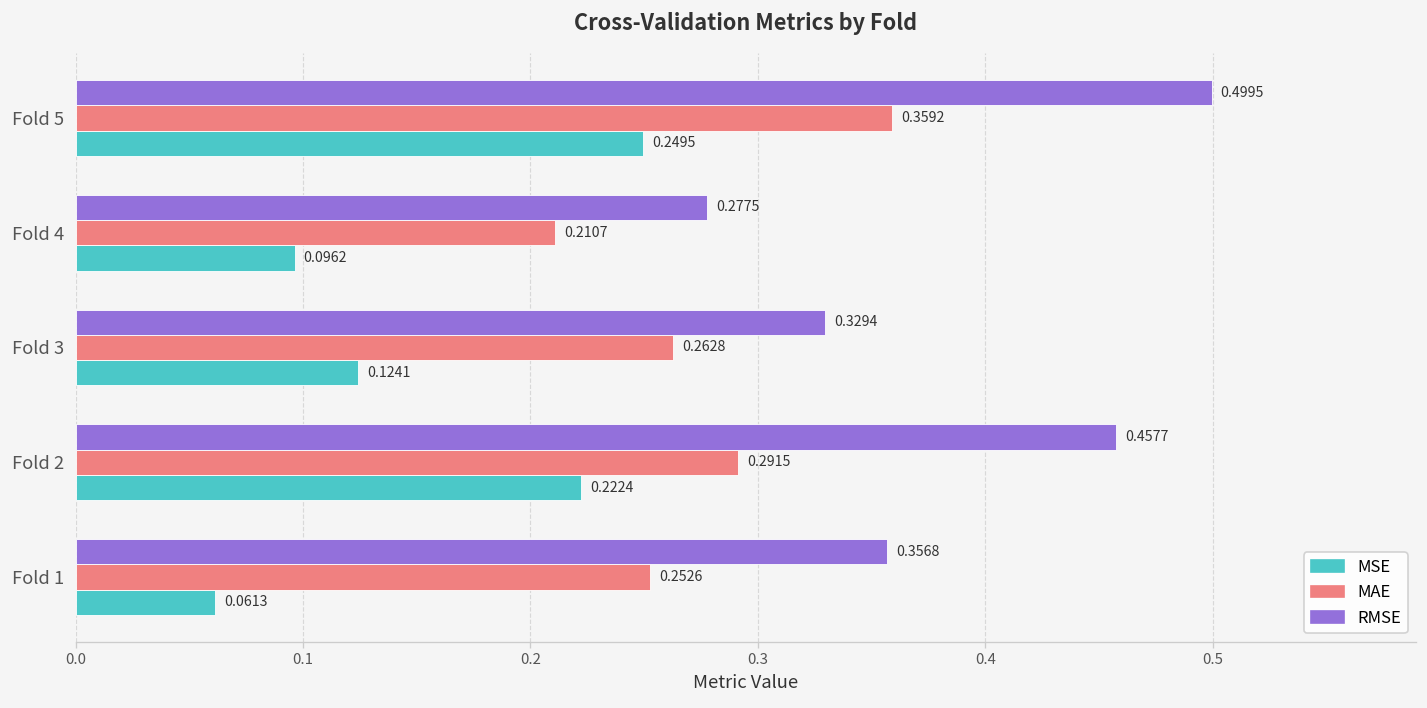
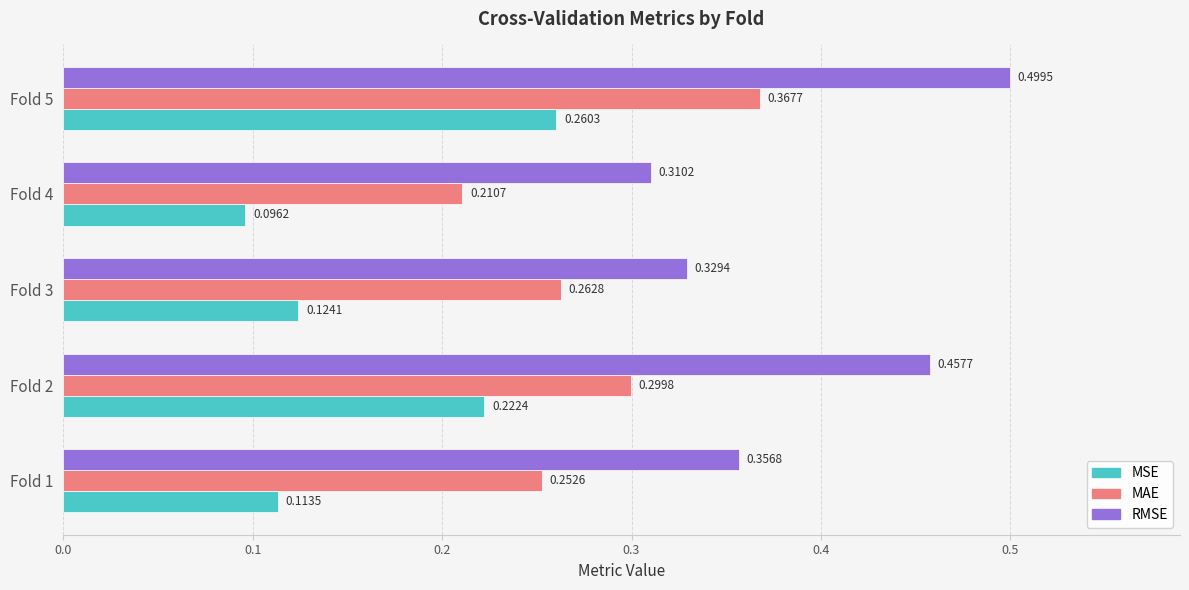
  {
    "MSE": {
-     "Fold 5": 0.2495,
+     "Fold 5": 0.2603,
      "Fold 4": 0.0962,
      "Fold 3": 0.1241,
      "Fold 2": 0.2224,
-     "Fold 1": 0.0613
+     "Fold 1": 0.1135
    },
    "MAE": {
-     "Fold 5": 0.3592,
+     "Fold 5": 0.3677,
      "Fold 4": 0.2107,
      "Fold 3": 0.2628,
-     "Fold 2": 0.2915,
+     "Fold 2": 0.2998,
      "Fold 1": 0.2526
    },
    "RMSE": {
      "Fold 5": 0.4995,
-     "Fold 4": 0.2775,
+     "Fold 4": 0.3102,
      "Fold 3": 0.3294,
      "Fold 2": 0.4577,
      "Fold 1": 0.3568
    }
  }
